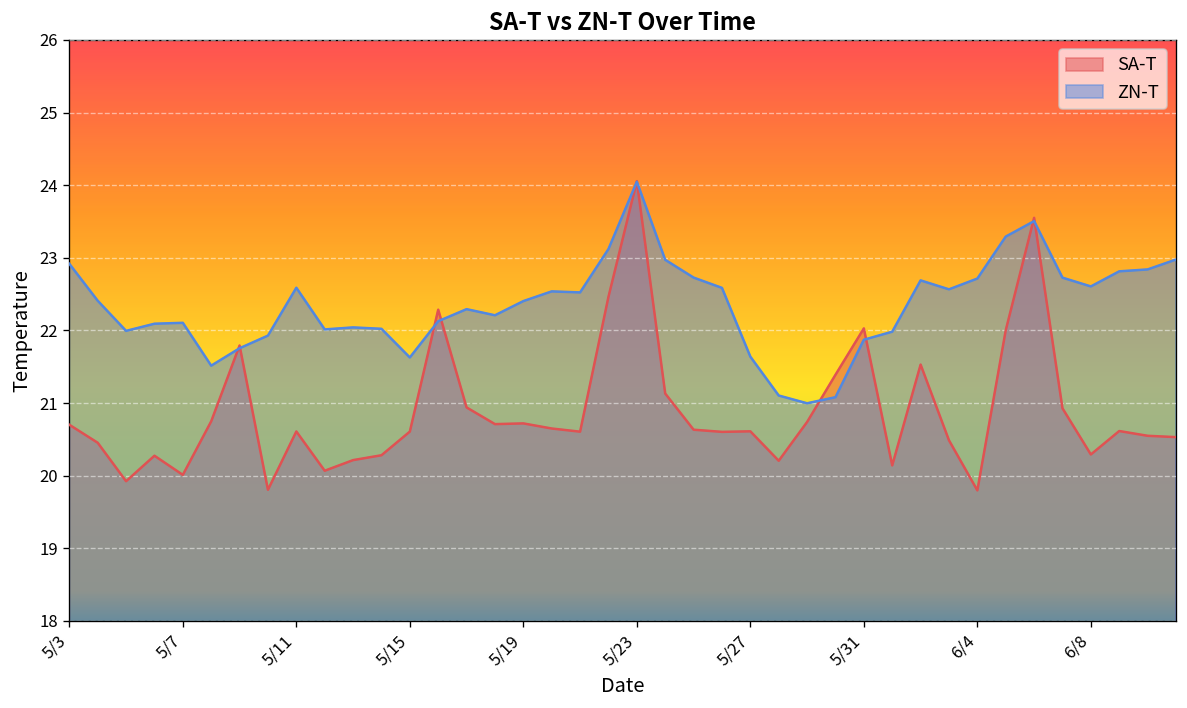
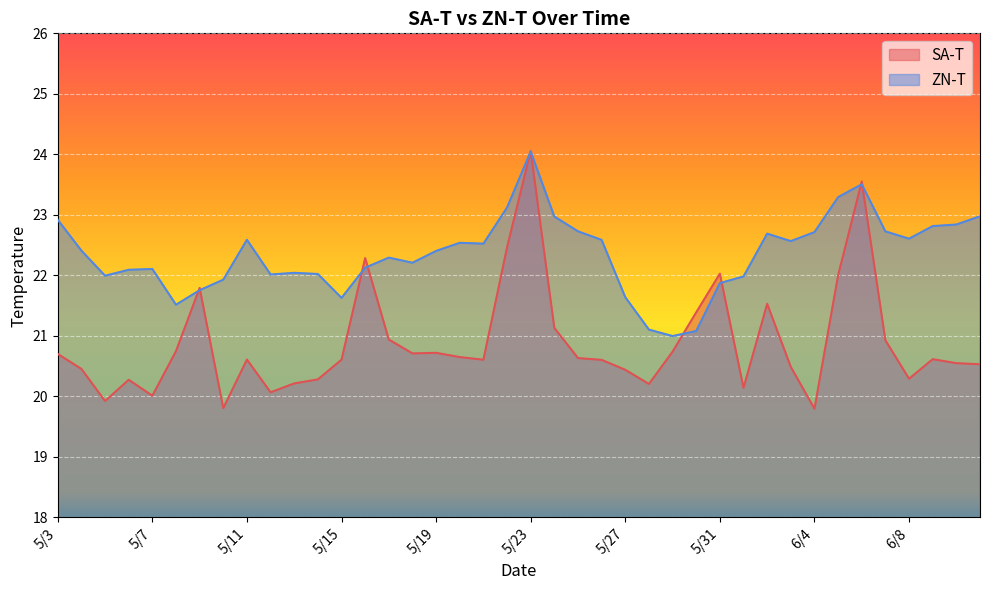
  {
    "SA-T": {
      "5/3": 20.7,
      "5/7": 20.0,
      "5/11": 20.6,
      "5/15": 20.6,
      "5/19": 20.7,
-     "5/27": 20.6,
+     "5/27": 20.4,
      "5/31": 22.0,
      "6/4": 19.8,
      "6/8": 20.3
    },
    "ZN-T": {
      "5/3": 22.9,
      "5/7": 22.1,
      "5/11": 22.6,
      "5/15": 21.6,
      "5/19": 22.4,
      "5/27": 21.6,
      "5/31": 21.9,
      "6/4": 22.7,
      "6/8": 22.6
    }
  }
